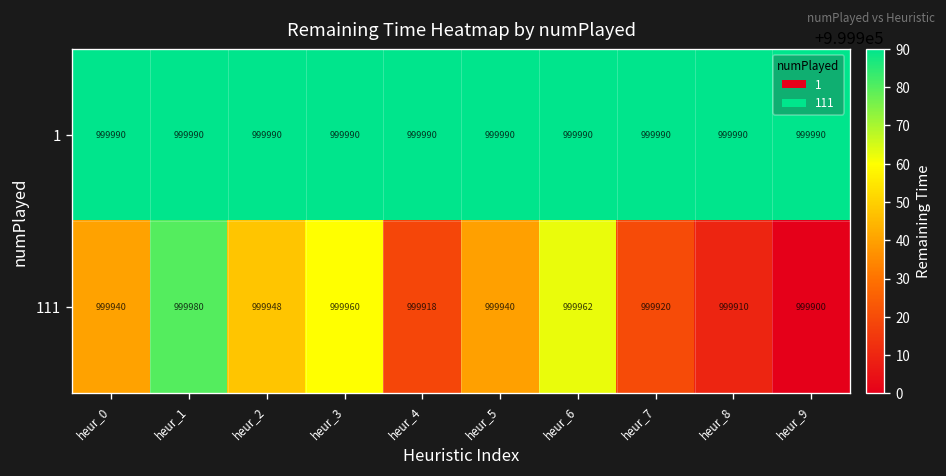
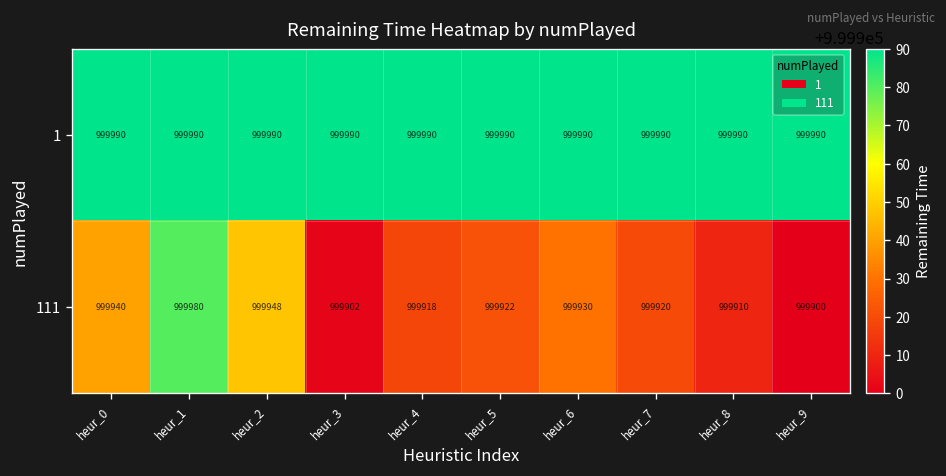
  {
    "1": {
      "heur_0": 999990,
      "heur_1": 999990,
      "heur_2": 999990,
      "heur_3": 999990,
      "heur_4": 999990,
      "heur_5": 999990,
      "heur_6": 999990,
      "heur_7": 999990,
      "heur_8": 999990,
      "heur_9": 999990
    },
    "111": {
      "heur_0": 999940,
      "heur_1": 999980,
      "heur_2": 999948,
-     "heur_3": 999960,
+     "heur_3": 999902,
      "heur_4": 999918,
-     "heur_5": 999940,
-     "heur_6": 999962,
+     "heur_5": 999922,
+     "heur_6": 999930,
      "heur_7": 999920,
      "heur_8": 999910,
      "heur_9": 999900
    }
  }
